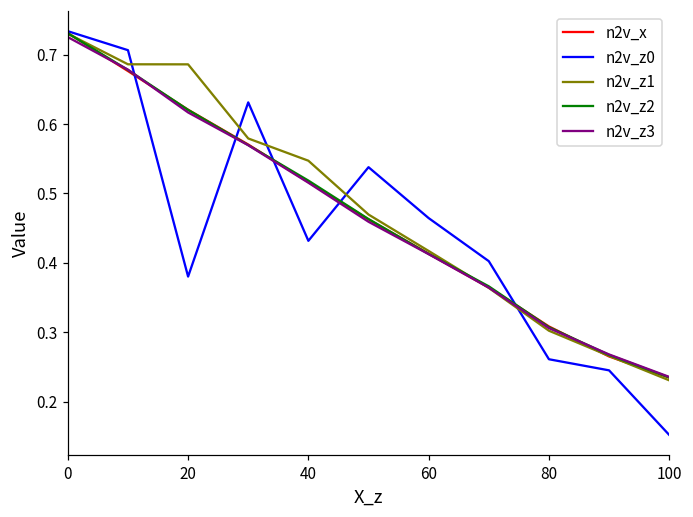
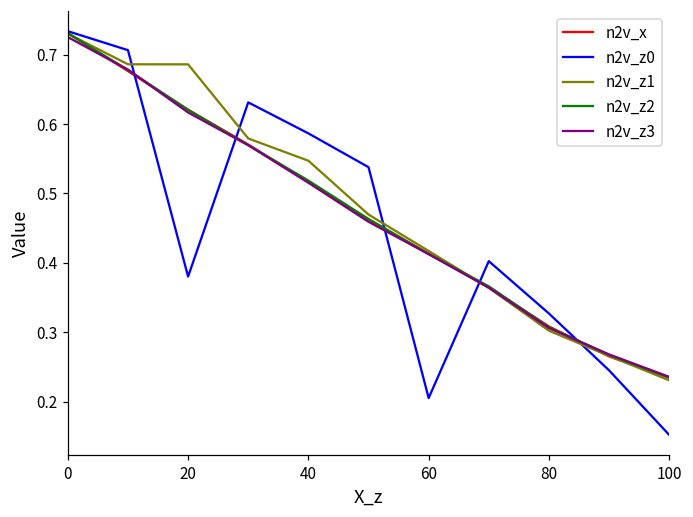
  {
    "n2v_z0": {
      "20": 0.38,
-     "40": 0.43,
-     "60": 0.46,
-     "80": 0.26,
+     "40": 0.59,
+     "60": 0.21,
+     "80": 0.33,
      "100": 0.15
    },
    "n2v_z1": {
      "20": 0.69,
      "40": 0.55
    },
    "n2v_z3": {
      "0": 0.73
    }
  }
